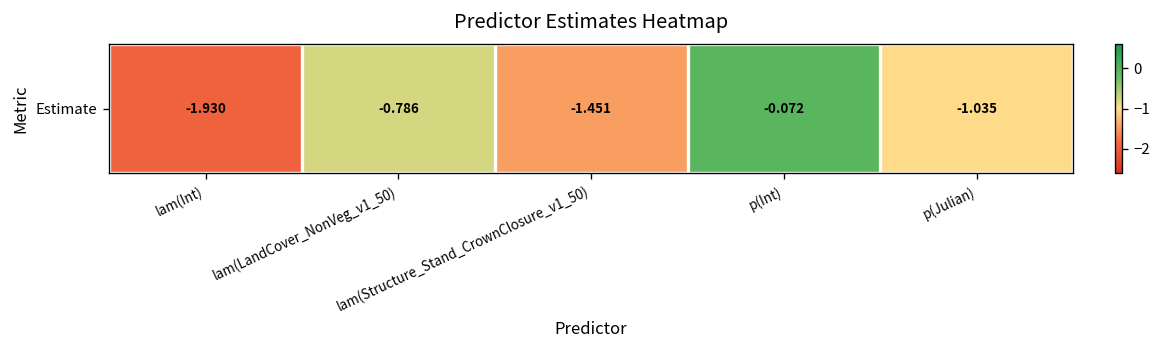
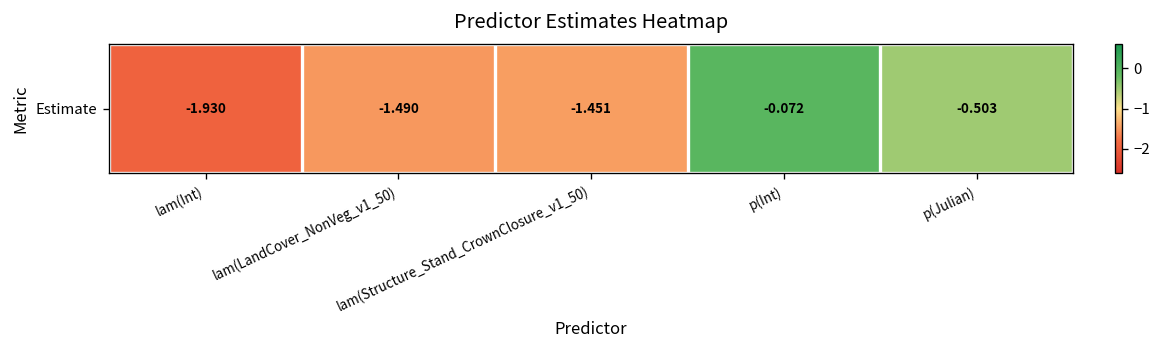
  {
    "Estimate": {
      "lam(Int)": -1.930,
-     "lam(LandCover_NonVeg_v1_50)": -0.786,
+     "lam(LandCover_NonVeg_v1_50)": -1.490,
      "lam(Structure_Stand_CrownClosure_v1_50)": -1.451,
      "p(Int)": -0.072,
-     "p(Julian)": -1.035
+     "p(Julian)": -0.503
    }
  }
